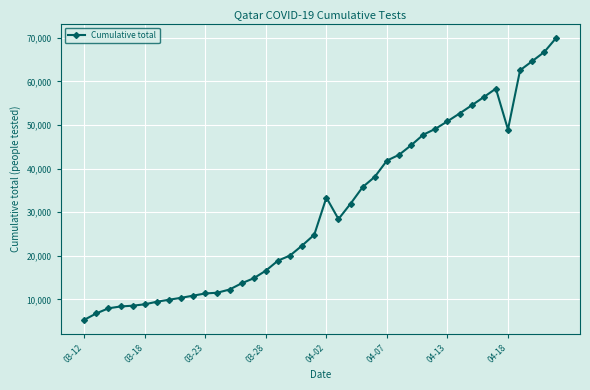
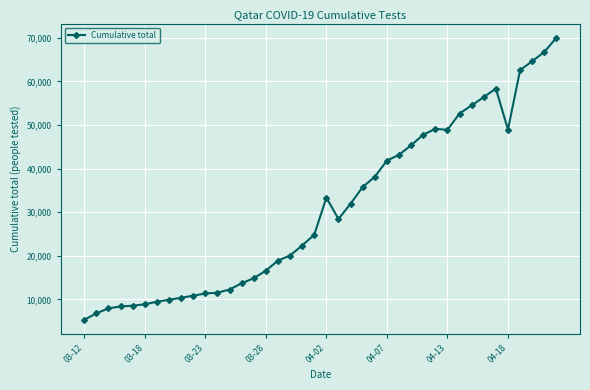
  {
    "03-12": "5,000",
    "03-18": "9,000",
    "03-23": "11,000",
    "03-28": "17,000",
    "04-02": "33,000",
    "04-07": "42,000",
-   "04-13": "51,000",
+   "04-13": "49,000",
    "04-18": "49,000"
  }
